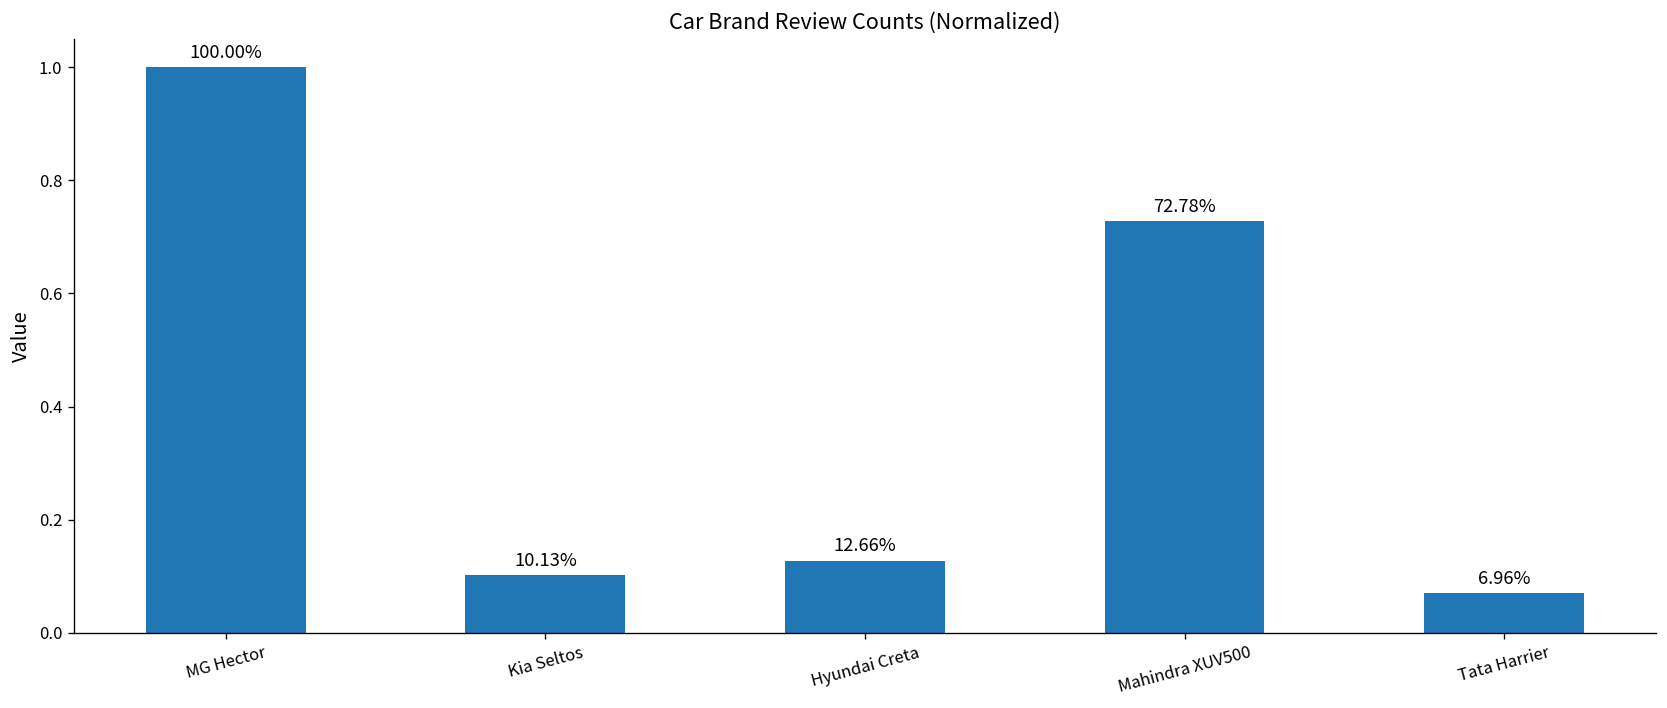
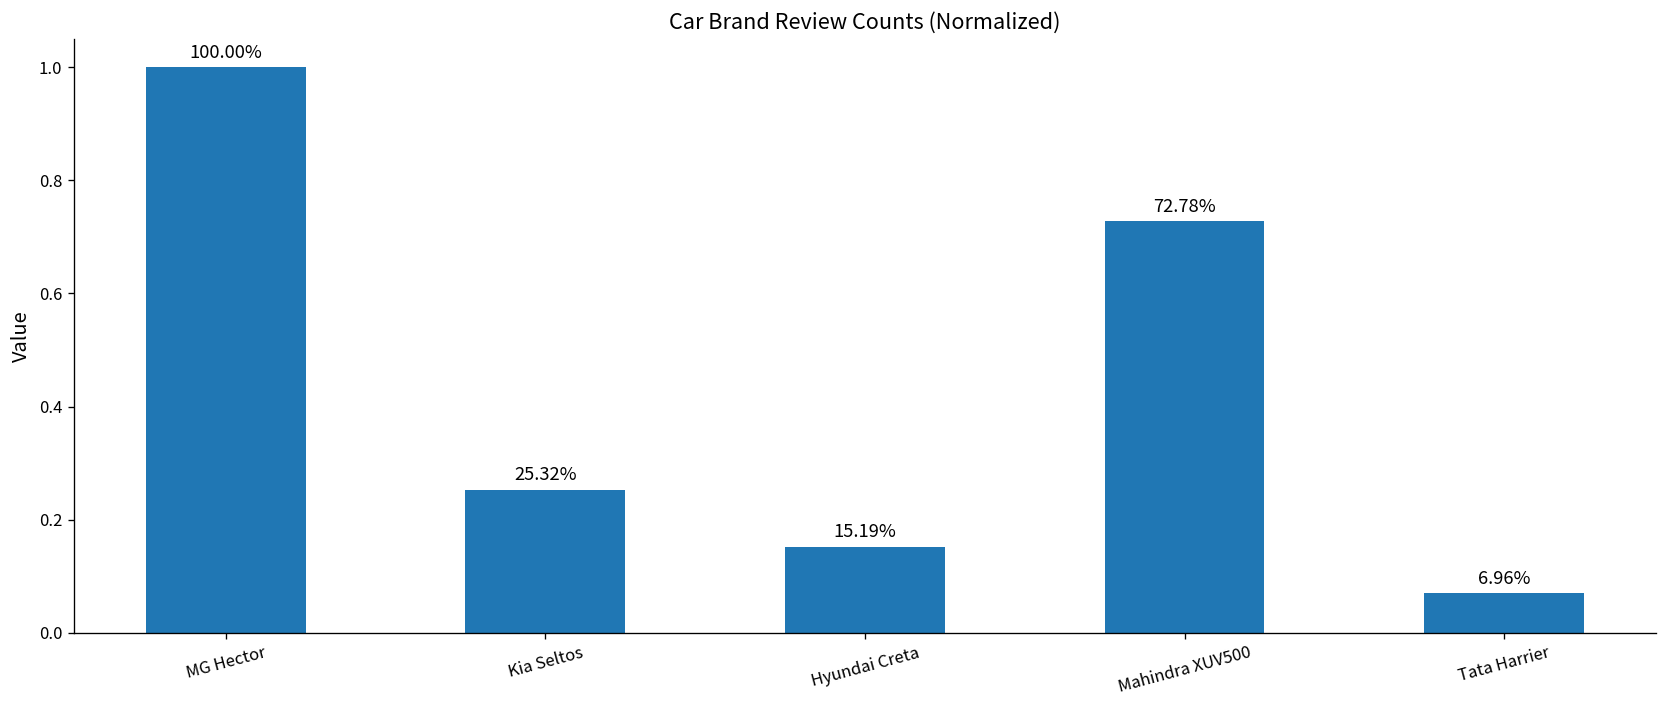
  {
    "MG Hector": "100.00%",
-   "Kia Seltos": "10.13%",
-   "Hyundai Creta": "12.66%",
+   "Kia Seltos": "25.32%",
+   "Hyundai Creta": "15.19%",
    "Mahindra XUV500": "72.78%",
    "Tata Harrier": "6.96%"
  }
